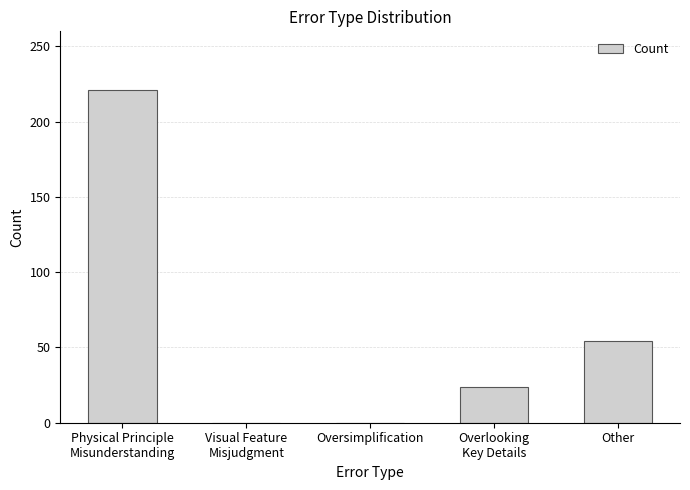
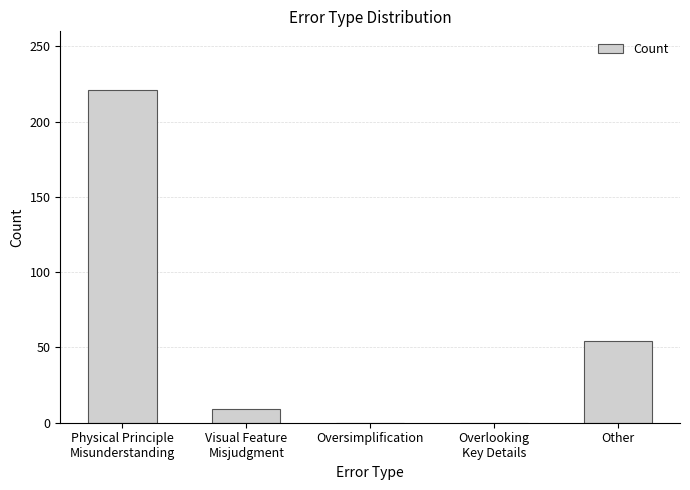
  {
    "Physical Principle Misunderstanding": 221,
-   "Visual Feature Misjudgment": 0,
+   "Visual Feature Misjudgment": 9,
    "Oversimplification": 0,
-   "Overlooking Key Details": 24,
+   "Overlooking Key Details": 0,
    "Other": 54
  }
